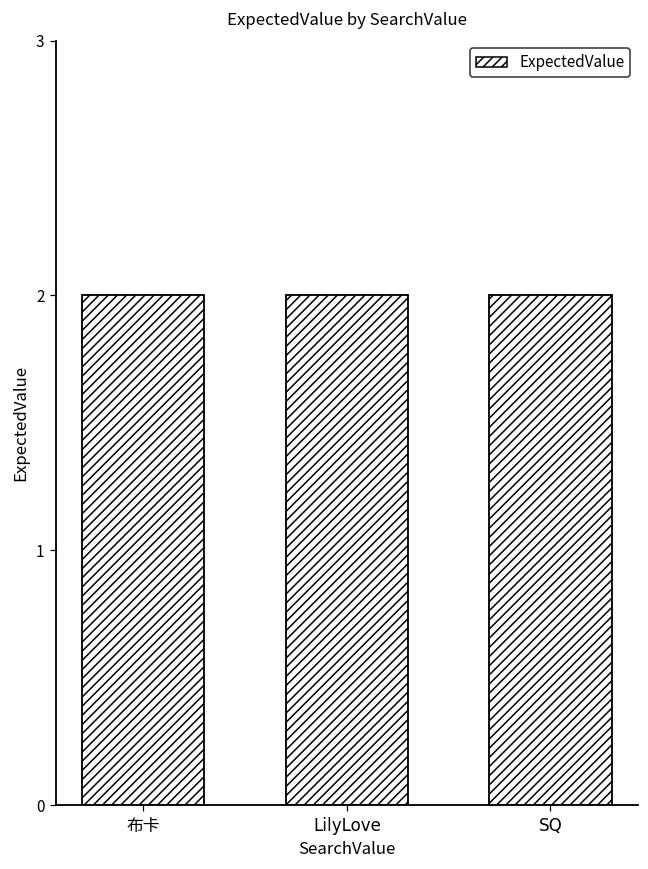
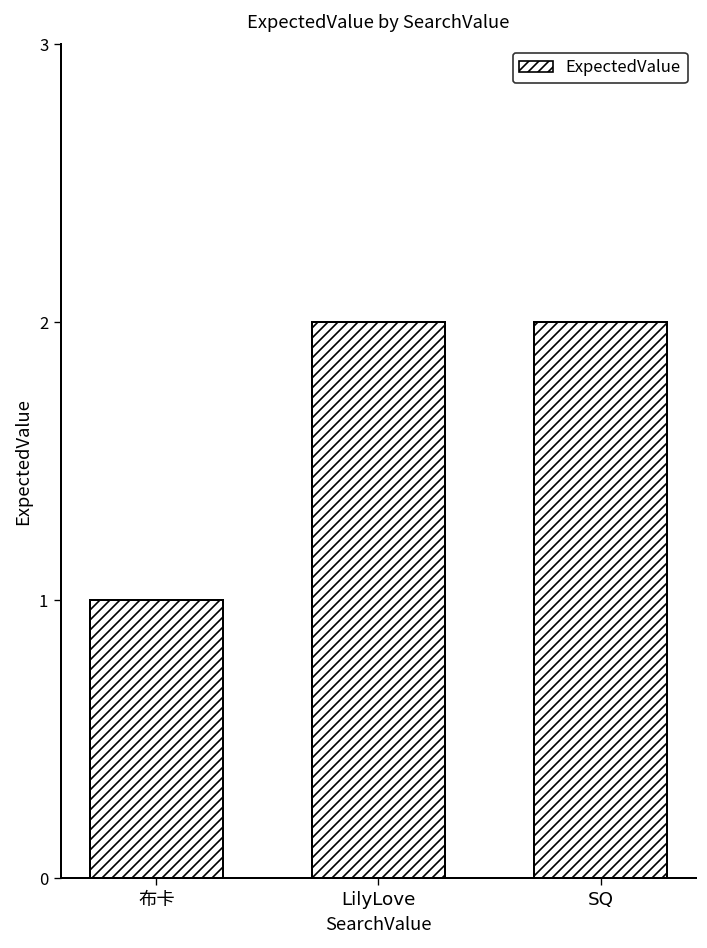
  {
-   "布卡": 2,
+   "布卡": 1,
    "LilyLove": 2,
    "SQ": 2
  }
